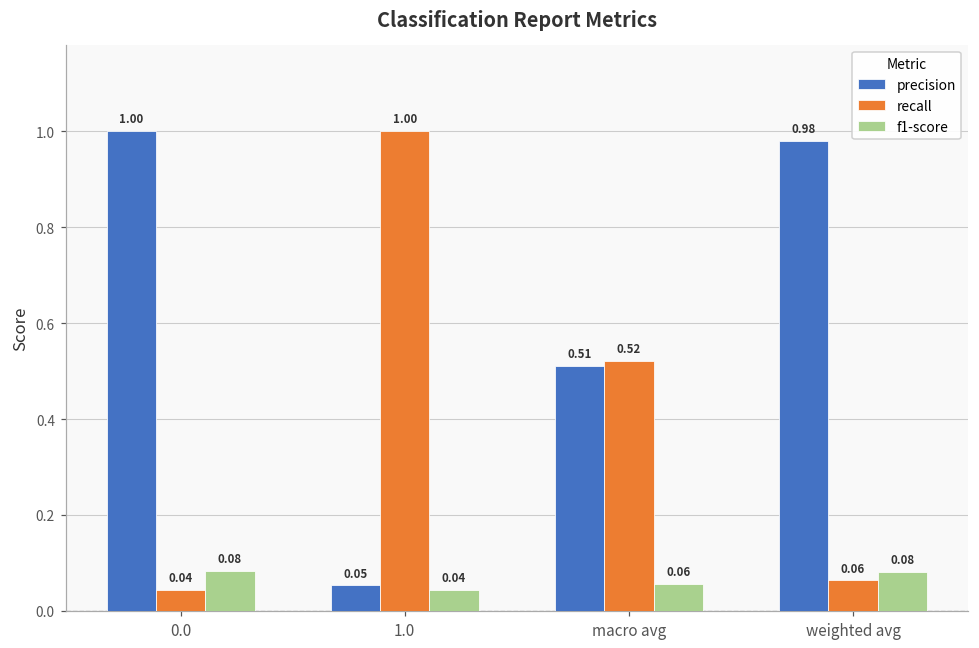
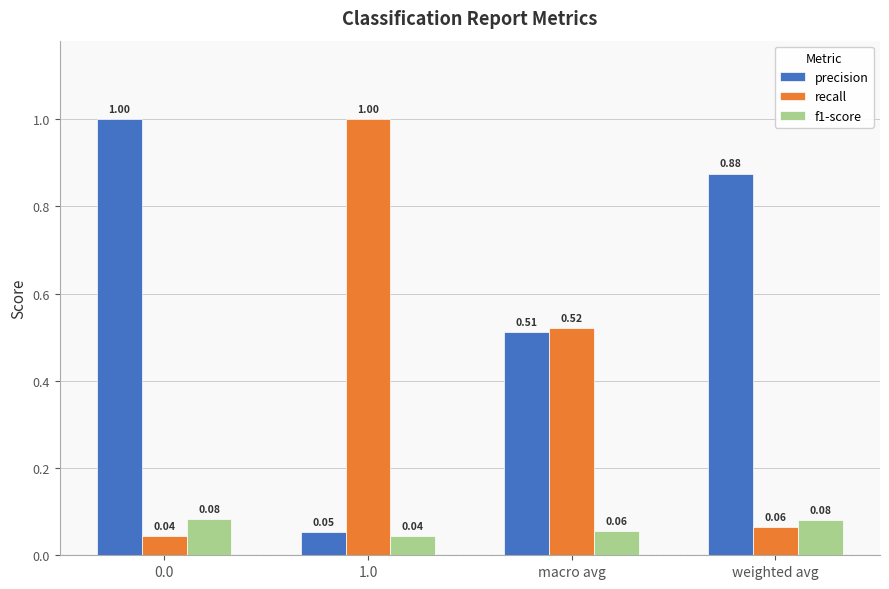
  {
    "precision": {
      "0.0": 1.00,
      "1.0": 0.05,
      "macro avg": 0.51,
-     "weighted avg": 0.98
+     "weighted avg": 0.88
    },
    "recall": {
      "0.0": 0.04,
      "1.0": 1.00,
      "macro avg": 0.52,
      "weighted avg": 0.06
    },
    "f1-score": {
      "0.0": 0.08,
      "1.0": 0.04,
      "macro avg": 0.06,
      "weighted avg": 0.08
    }
  }
